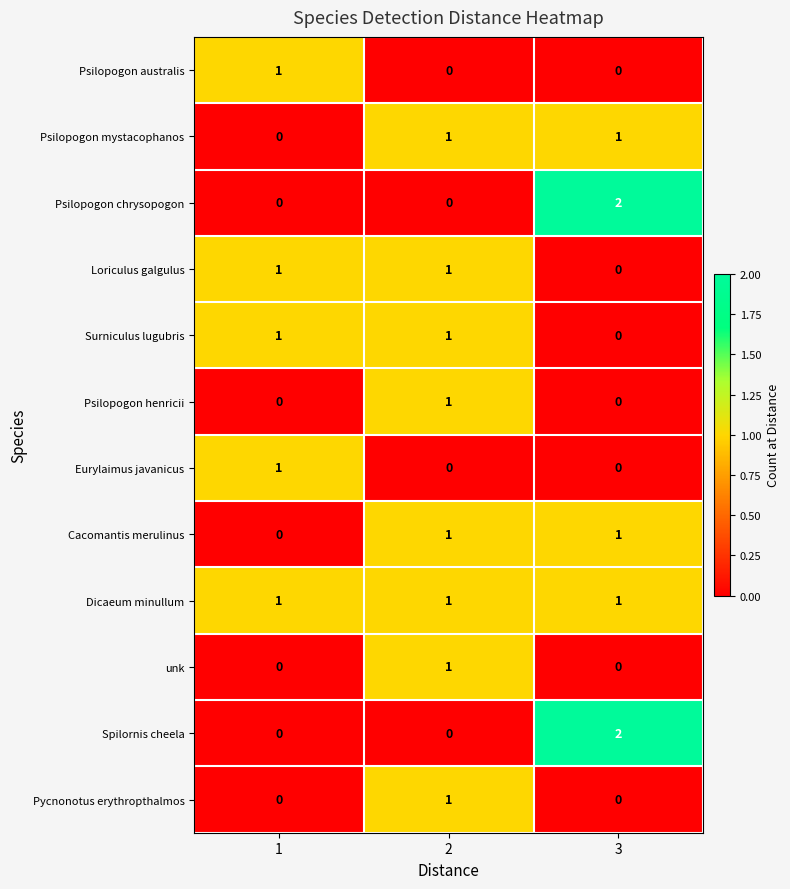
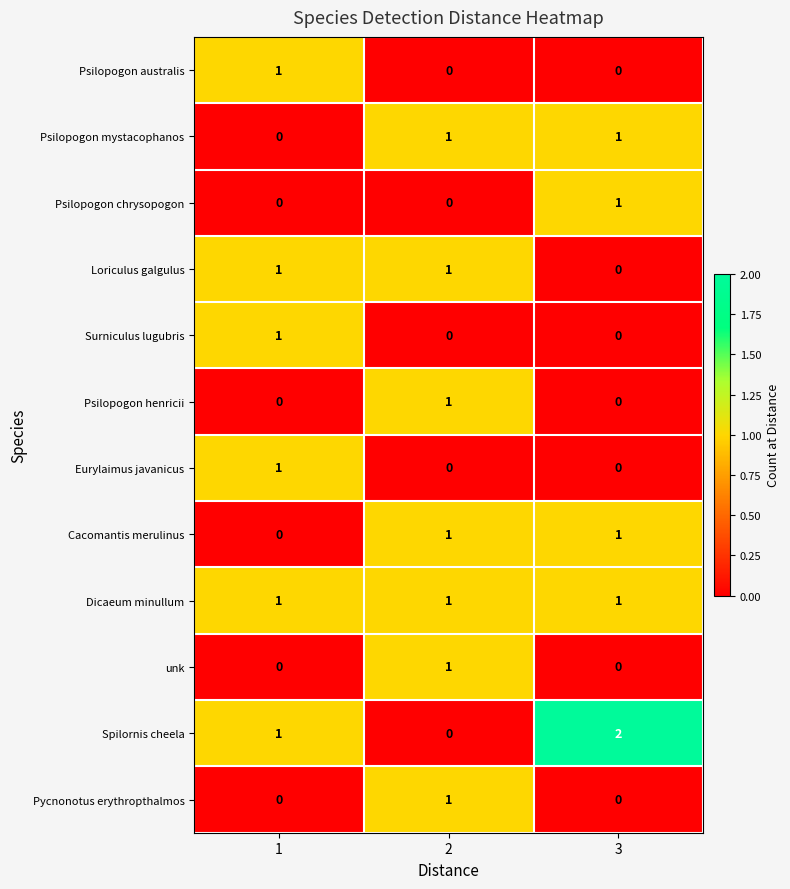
  {
    "Psilopogon australis": {
      "1": 1,
      "2": 0,
      "3": 0
    },
    "Psilopogon mystacophanos": {
      "1": 0,
      "2": 1,
      "3": 1
    },
    "Psilopogon chrysopogon": {
      "1": 0,
      "2": 0,
-     "3": 2
+     "3": 1
    },
    "Loriculus galgulus": {
      "1": 1,
      "2": 1,
      "3": 0
    },
    "Surniculus lugubris": {
      "1": 1,
-     "2": 1,
+     "2": 0,
      "3": 0
    },
    "Psilopogon henricii": {
      "1": 0,
      "2": 1,
      "3": 0
    },
    "Eurylaimus javanicus": {
      "1": 1,
      "2": 0,
      "3": 0
    },
    "Cacomantis merulinus": {
      "1": 0,
      "2": 1,
      "3": 1
    },
    "Dicaeum minullum": {
      "1": 1,
      "2": 1,
      "3": 1
    },
    "unk": {
      "1": 0,
      "2": 1,
      "3": 0
    },
    "Spilornis cheela": {
-     "1": 0,
+     "1": 1,
      "2": 0,
      "3": 2
    },
    "Pycnonotus erythropthalmos": {
      "1": 0,
      "2": 1,
      "3": 0
    }
  }
